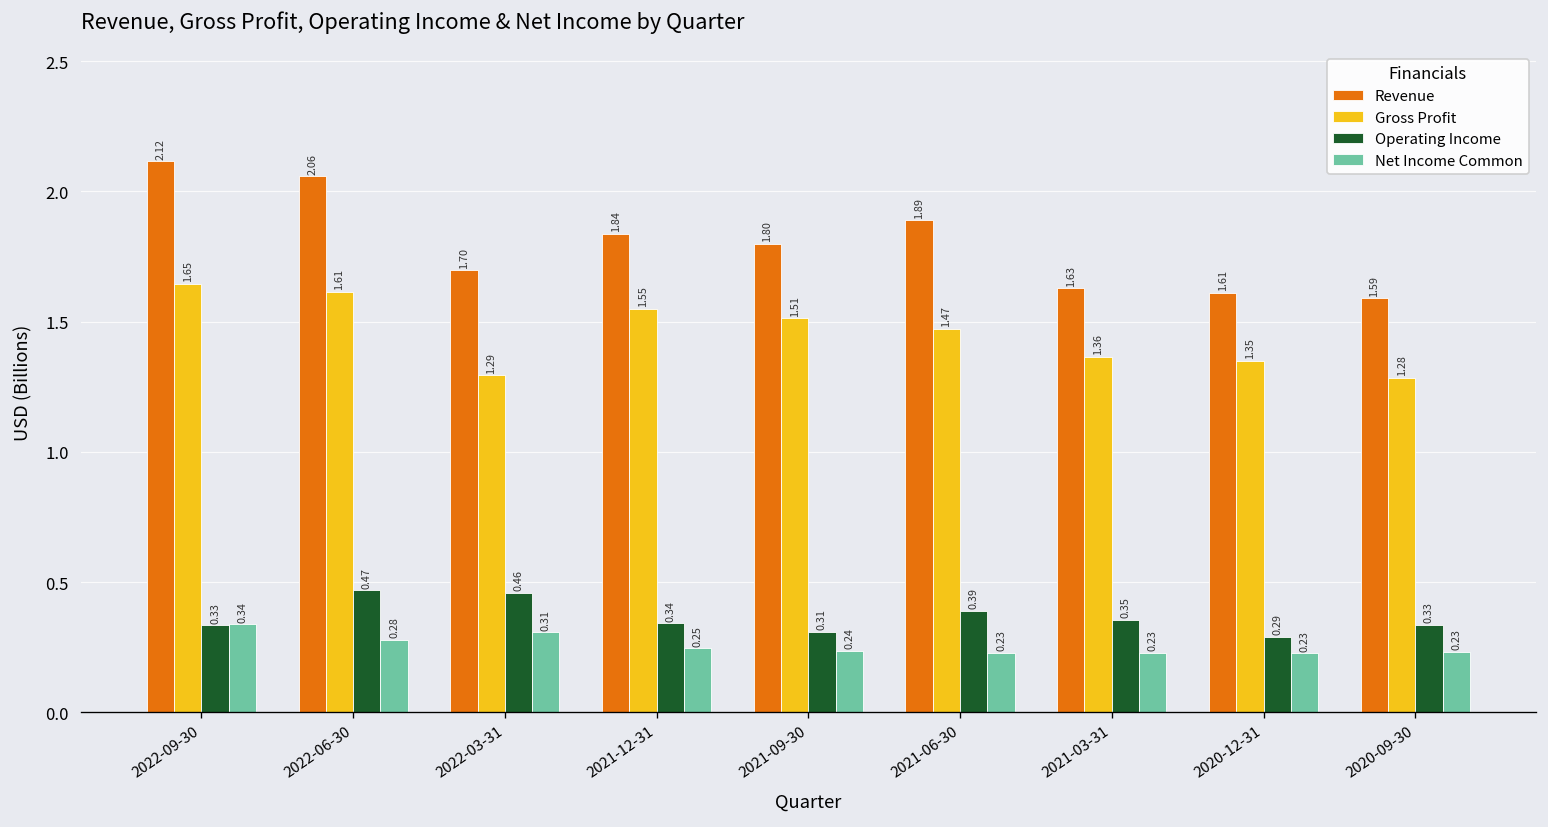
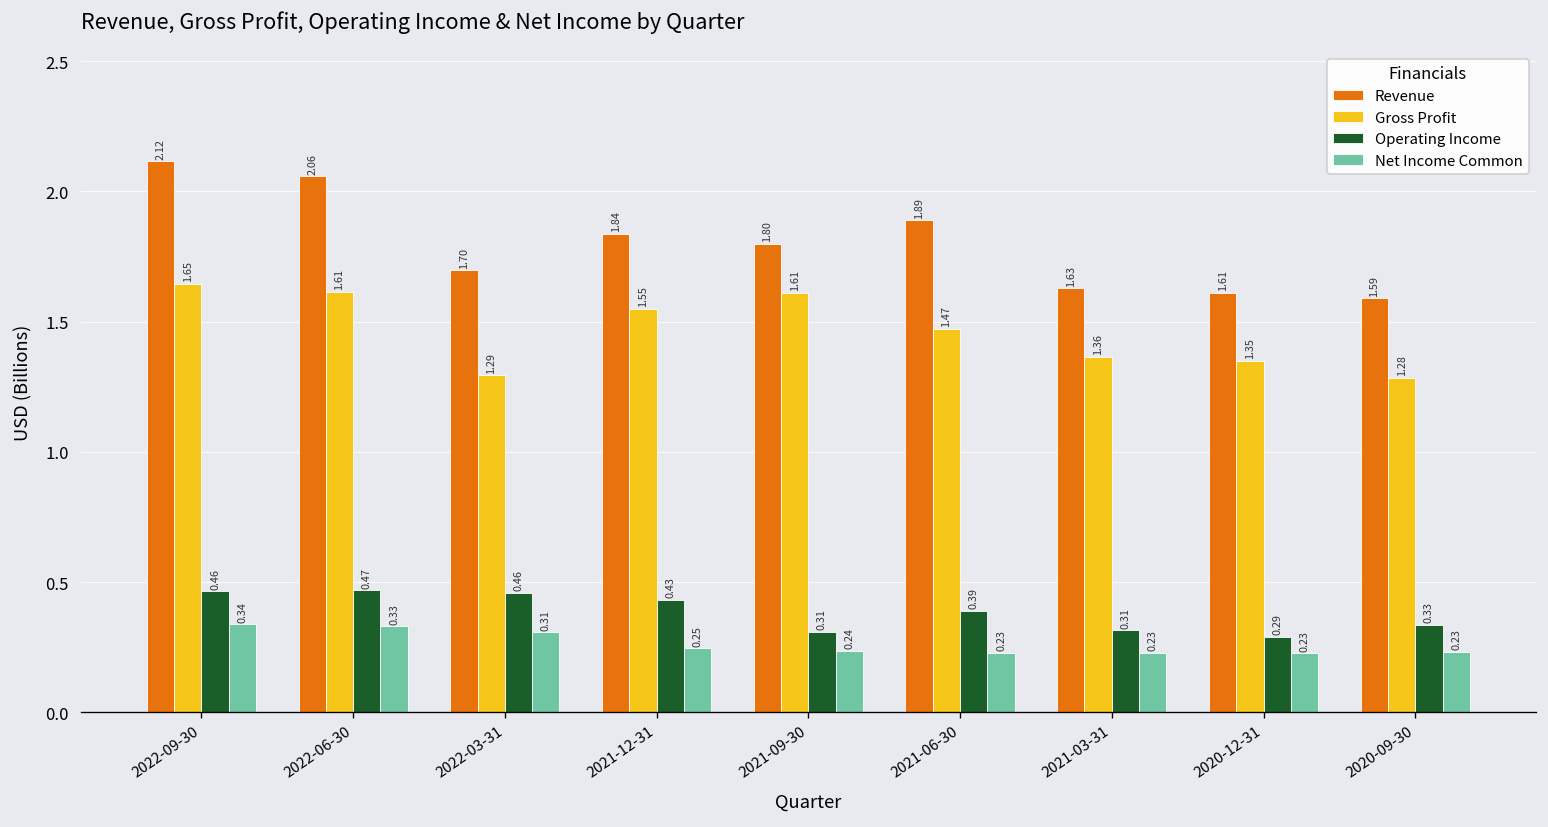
  {
    "Revenue": {
      "2022-09-30": 2.12,
      "2022-06-30": 2.06,
      "2022-03-31": 1.70,
      "2021-12-31": 1.84,
      "2021-09-30": 1.80,
      "2021-06-30": 1.89,
      "2021-03-31": 1.63,
      "2020-12-31": 1.61,
      "2020-09-30": 1.59
    },
    "Gross Profit": {
      "2022-09-30": 1.65,
      "2022-06-30": 1.61,
      "2022-03-31": 1.29,
      "2021-12-31": 1.55,
-     "2021-09-30": 1.51,
+     "2021-09-30": 1.61,
      "2021-06-30": 1.47,
      "2021-03-31": 1.36,
      "2020-12-31": 1.35,
      "2020-09-30": 1.28
    },
    "Operating Income": {
-     "2022-09-30": 0.33,
+     "2022-09-30": 0.46,
      "2022-06-30": 0.47,
      "2022-03-31": 0.46,
-     "2021-12-31": 0.34,
+     "2021-12-31": 0.43,
      "2021-09-30": 0.31,
      "2021-06-30": 0.39,
-     "2021-03-31": 0.35,
+     "2021-03-31": 0.31,
      "2020-12-31": 0.29,
      "2020-09-30": 0.33
    },
    "Net Income Common": {
      "2022-09-30": 0.34,
-     "2022-06-30": 0.28,
+     "2022-06-30": 0.33,
      "2022-03-31": 0.31,
      "2021-12-31": 0.25,
      "2021-09-30": 0.24,
      "2021-06-30": 0.23,
      "2021-03-31": 0.23,
      "2020-12-31": 0.23,
      "2020-09-30": 0.23
    }
  }
